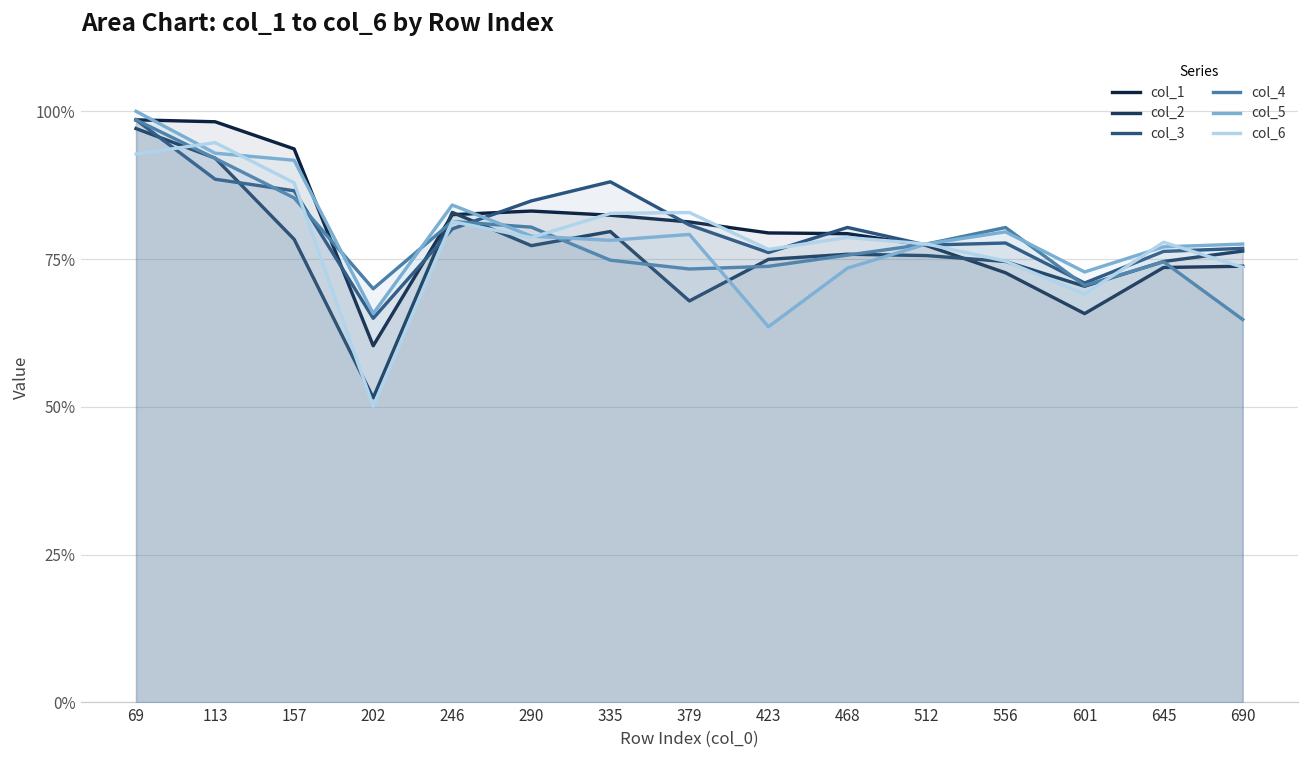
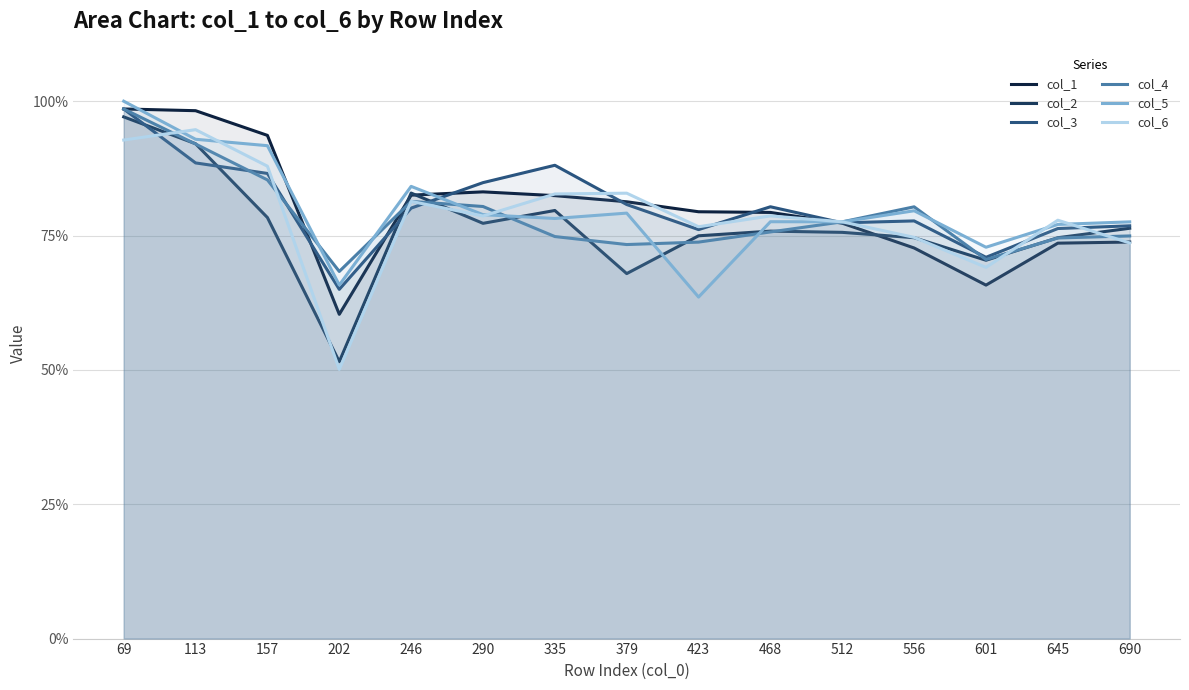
  {
    "col_4": {
      "157": "85%",
-     "202": "70%",
+     "202": "68%",
      "290": "80%",
      "335": "75%",
      "379": "73%",
      "423": "74%",
      "556": "80%",
-     "690": "65%"
+     "690": "75%"
    },
    "col_5": {
      "69": "100%",
      "113": "93%",
      "157": "92%",
      "202": "66%",
      "246": "84%",
      "335": "78%",
      "379": "79%",
      "423": "64%",
-     "468": "73%",
+     "468": "78%",
      "556": "80%",
      "601": "73%",
      "645": "77%",
      "690": "78%"
    },
    "col_6": {
      "69": "93%",
      "113": "95%",
      "157": "88%",
      "202": "50%",
      "379": "83%",
      "423": "77%",
      "468": "79%",
      "601": "69%",
      "645": "78%"
    }
  }
